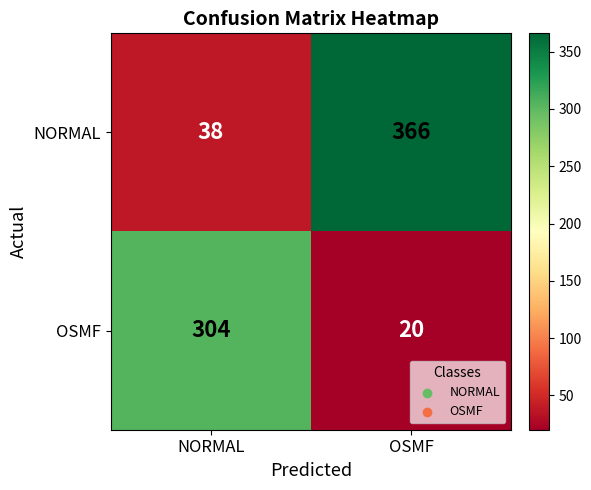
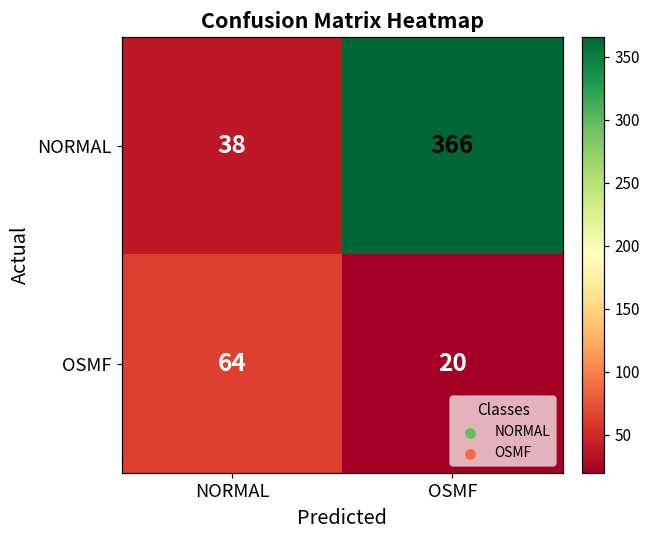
  {
    "NORMAL": {
      "NORMAL": 38,
      "OSMF": 366
    },
    "OSMF": {
-     "NORMAL": 304,
+     "NORMAL": 64,
      "OSMF": 20
    }
  }
